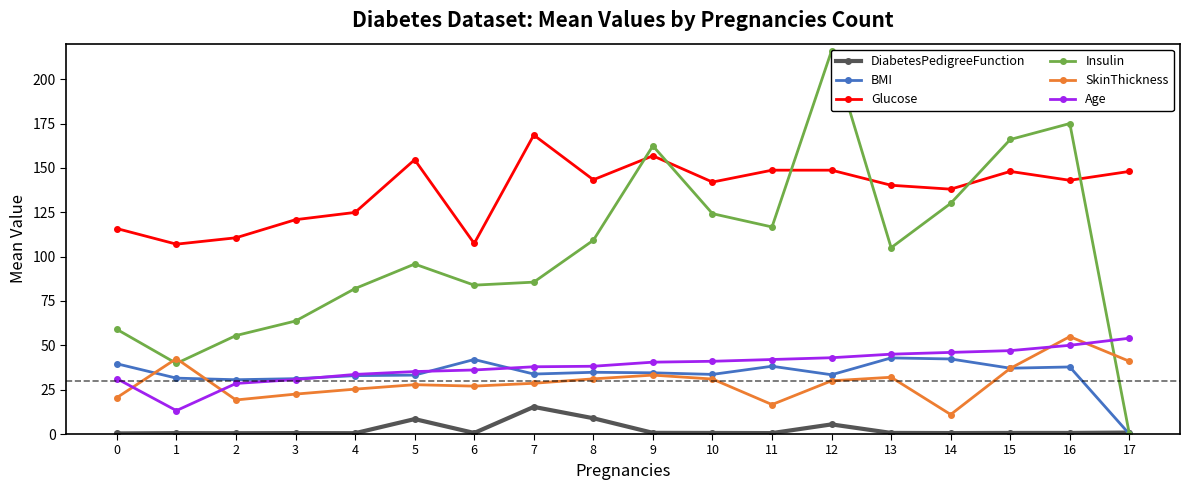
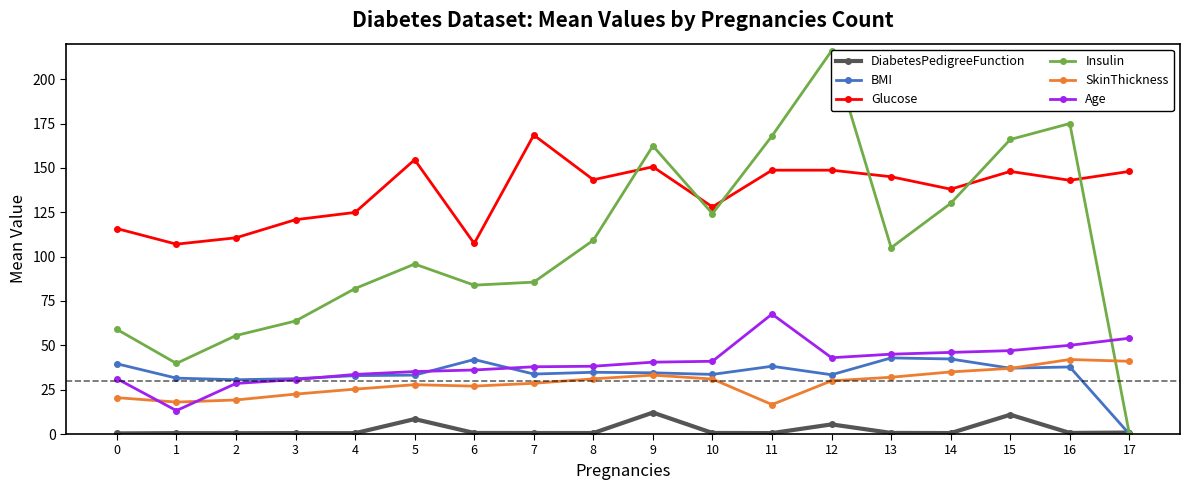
  {
    "DiabetesPedigreeFunction": {
      "0": 0,
      "1": 1,
      "2": 0,
      "3": 1,
      "4": 0,
      "5": 8,
      "6": 1,
-     "7": 15,
-     "8": 9,
-     "9": 1,
+     "7": 1,
+     "8": 1,
+     "9": 12,
      "10": 1,
      "11": 1,
      "12": 5,
      "13": 1,
      "14": 1,
-     "15": 1,
+     "15": 11,
      "16": 1
    },
    "BMI": {
      "0": 40,
      "1": 32,
      "2": 31,
      "5": 33,
      "6": 42,
      "7": 34,
      "8": 35,
      "10": 34,
      "11": 38,
      "12": 33,
      "13": 43,
      "14": 42,
      "16": 38
    },
    "Glucose": {
      "0": 116,
      "1": 107,
      "2": 111,
      "3": 121,
      "4": 125,
      "5": 155,
      "6": 107,
      "7": 169,
      "8": 143,
-     "9": 157,
-     "10": 142,
+     "9": 151,
+     "10": 128,
      "11": 149,
      "12": 149,
-     "13": 140,
+     "13": 145,
      "14": 138,
      "15": 148,
      "16": 143,
      "17": 148
    },
    "Insulin": {
      "0": 59,
      "1": 40,
      "2": 56,
      "3": 64,
      "4": 82,
      "5": 96,
      "6": 84,
      "7": 86,
      "8": 109,
      "9": 162,
      "10": 124,
-     "11": 117,
+     "11": 168,
      "13": 105,
      "14": 130,
      "15": 166,
      "16": 175
    },
    "SkinThickness": {
      "0": 21,
-     "1": 43,
+     "1": 18,
      "2": 19,
      "3": 23,
      "4": 25,
      "5": 28,
      "6": 27,
      "7": 29,
      "8": 31,
      "10": 31,
      "11": 17,
      "12": 30,
      "13": 32,
-     "14": 11,
-     "16": 55,
+     "14": 35,
+     "16": 42,
      "17": 41
    },
    "Age": {
      "0": 31,
      "1": 13,
      "2": 29,
      "5": 35,
      "6": 36,
      "7": 38,
      "8": 38,
      "9": 41,
      "10": 41,
-     "11": 42,
+     "11": 68,
      "12": 43,
      "13": 45,
      "14": 46,
      "15": 47,
      "16": 50,
      "17": 54
    }
  }
